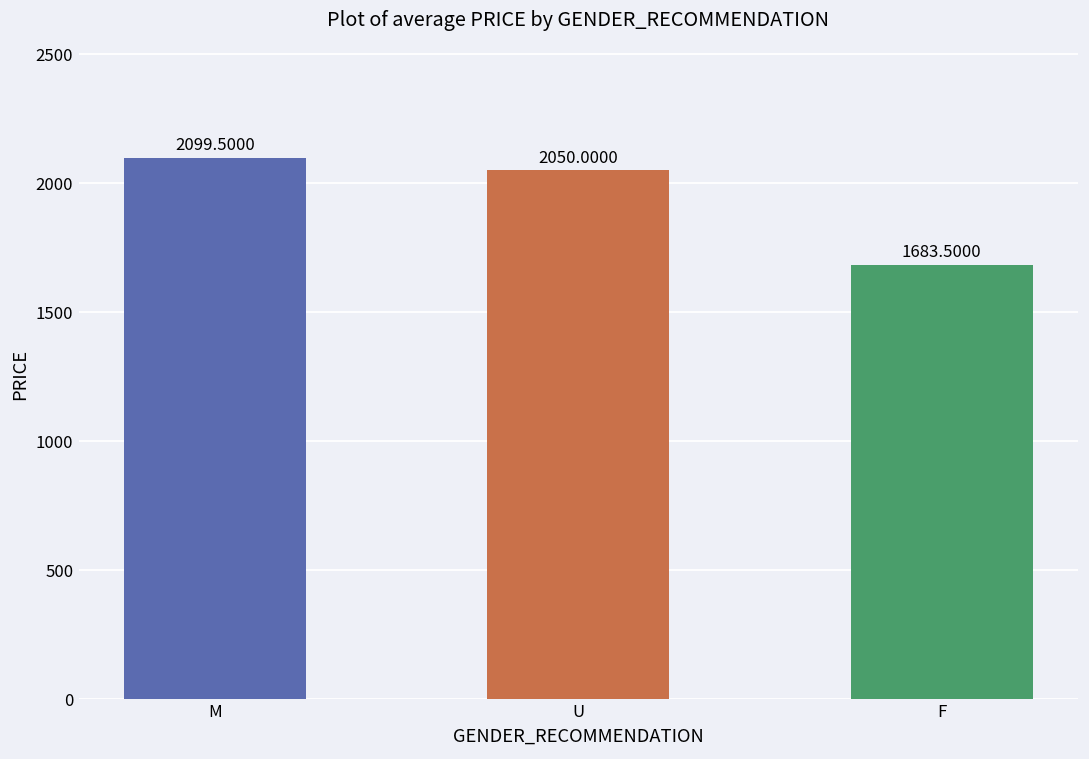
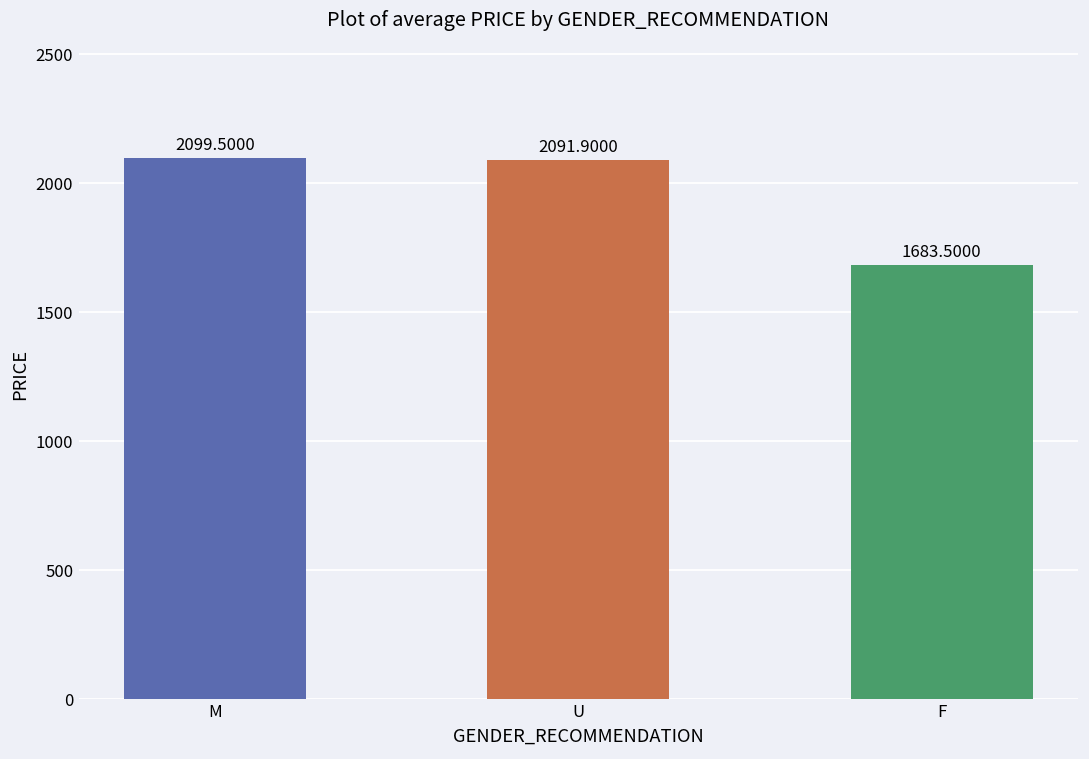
  {
    "M": 2099.5000,
-   "U": 2050.0000,
+   "U": 2091.9000,
    "F": 1683.5000
  }
